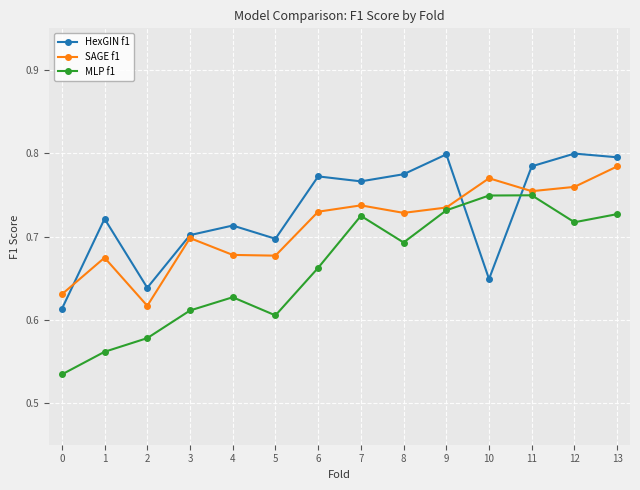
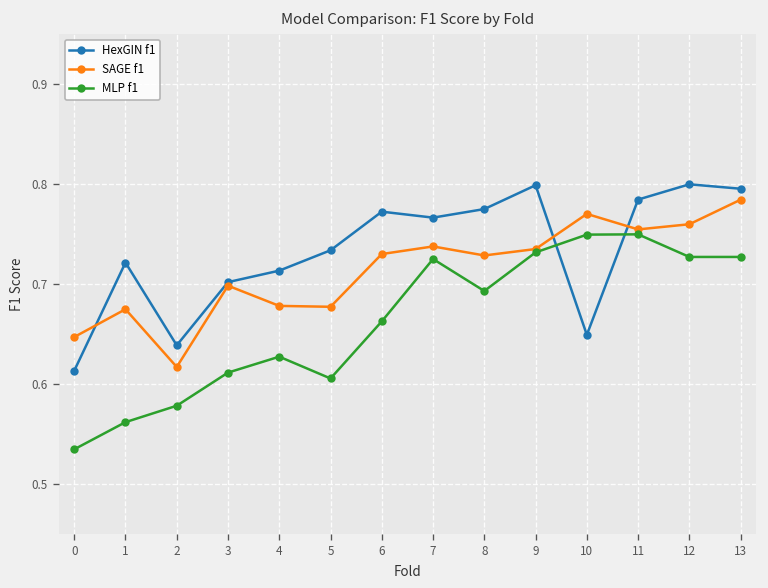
  {
    "HexGIN f1": {
      "0": 0.61,
      "1": 0.72,
      "2": 0.64,
      "3": 0.70,
      "4": 0.71,
-     "5": 0.70,
+     "5": 0.73,
      "6": 0.77,
      "7": 0.77,
      "8": 0.77,
      "9": 0.80,
      "10": 0.65,
      "11": 0.78,
      "12": 0.80,
      "13": 0.80
    },
    "SAGE f1": {
-     "0": 0.63,
+     "0": 0.65,
      "1": 0.67,
      "2": 0.62,
      "3": 0.70,
      "4": 0.68,
      "5": 0.68,
      "6": 0.73,
      "7": 0.74,
      "8": 0.73,
      "9": 0.73,
      "10": 0.77,
      "11": 0.75,
      "12": 0.76,
      "13": 0.78
    },
    "MLP f1": {
      "0": 0.53,
      "1": 0.56,
      "2": 0.58,
      "3": 0.61,
      "4": 0.63,
      "5": 0.61,
      "6": 0.66,
      "7": 0.72,
      "8": 0.69,
      "9": 0.73,
      "10": 0.75,
      "11": 0.75,
-     "12": 0.72,
+     "12": 0.73,
      "13": 0.73
    }
  }
